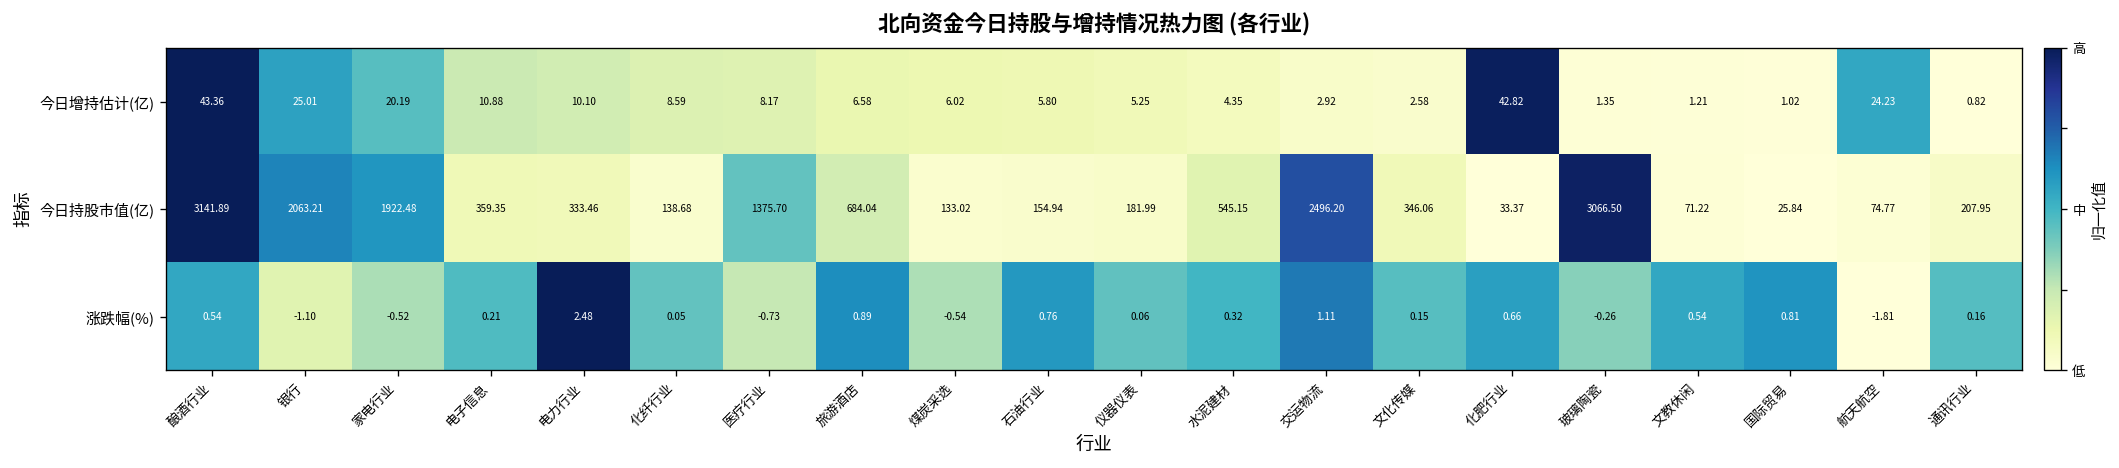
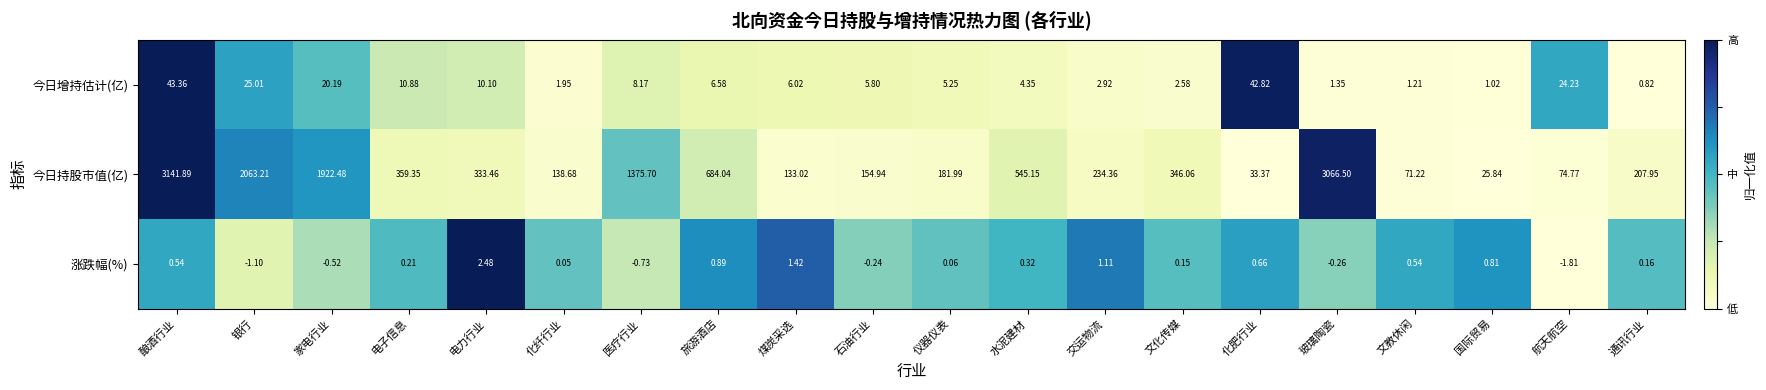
  {
    "今日增持估计(亿)": {
      "酿酒行业": 43.36,
      "银行": 25.01,
      "家电行业": 20.19,
      "电子信息": 10.88,
      "电力行业": 10.10,
-     "化纤行业": 8.59,
+     "化纤行业": 1.95,
      "医疗行业": 8.17,
      "旅游酒店": 6.58,
      "煤炭采选": 6.02,
      "石油行业": 5.80,
      "仪器仪表": 5.25,
      "水泥建材": 4.35,
      "交运物流": 2.92,
      "文化传媒": 2.58,
      "化肥行业": 42.82,
      "玻璃陶瓷": 1.35,
      "文教休闲": 1.21,
      "国际贸易": 1.02,
      "航天航空": 24.23,
      "通讯行业": 0.82
    },
    "今日持股市值(亿)": {
      "酿酒行业": 3141.89,
      "银行": 2063.21,
      "家电行业": 1922.48,
      "电子信息": 359.35,
      "电力行业": 333.46,
      "化纤行业": 138.68,
      "医疗行业": 1375.70,
      "旅游酒店": 684.04,
      "煤炭采选": 133.02,
      "石油行业": 154.94,
      "仪器仪表": 181.99,
      "水泥建材": 545.15,
-     "交运物流": 2496.20,
+     "交运物流": 234.36,
      "文化传媒": 346.06,
      "化肥行业": 33.37,
      "玻璃陶瓷": 3066.50,
      "文教休闲": 71.22,
      "国际贸易": 25.84,
      "航天航空": 74.77,
      "通讯行业": 207.95
    },
    "涨跌幅(%)": {
      "酿酒行业": 0.54,
      "银行": -1.10,
      "家电行业": -0.52,
      "电子信息": 0.21,
      "电力行业": 2.48,
      "化纤行业": 0.05,
      "医疗行业": -0.73,
      "旅游酒店": 0.89,
-     "煤炭采选": -0.54,
-     "石油行业": 0.76,
+     "煤炭采选": 1.42,
+     "石油行业": -0.24,
      "仪器仪表": 0.06,
      "水泥建材": 0.32,
      "交运物流": 1.11,
      "文化传媒": 0.15,
      "化肥行业": 0.66,
      "玻璃陶瓷": -0.26,
      "文教休闲": 0.54,
      "国际贸易": 0.81,
      "航天航空": -1.81,
      "通讯行业": 0.16
    }
  }
